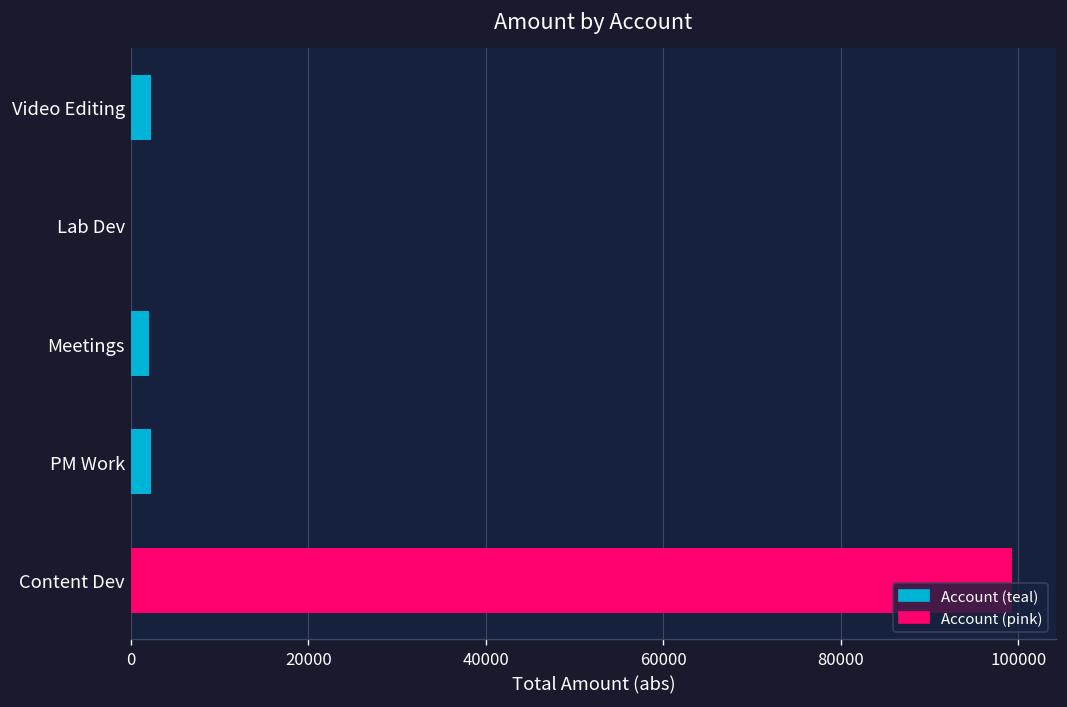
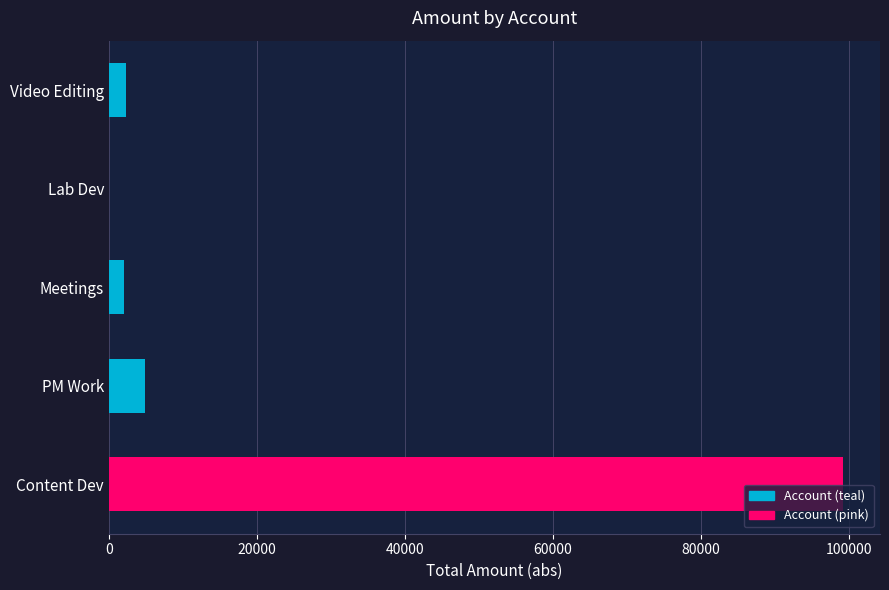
  {
    "Video Editing": 2000,
    "Meetings": 2000,
-   "PM Work": 2000,
+   "PM Work": 5000,
    "Content Dev": 99000
  }
